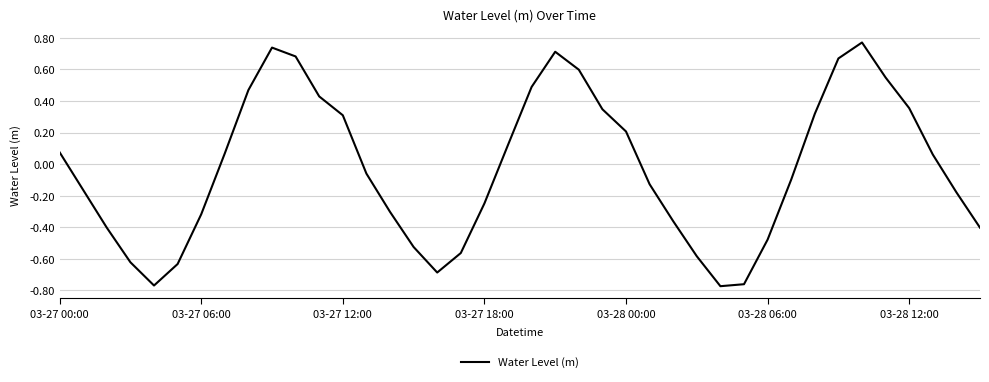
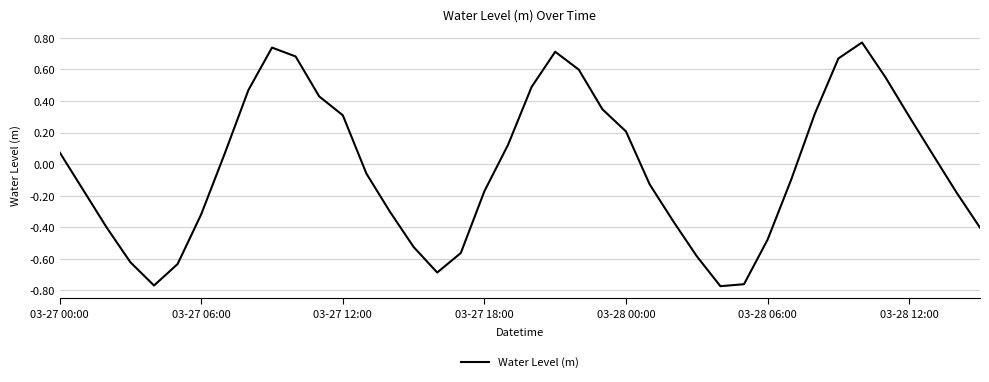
  {
    "03-27 00:00": 0.08,
    "03-27 06:00": -0.32,
    "03-27 12:00": 0.31,
-   "03-27 18:00": -0.25,
+   "03-27 18:00": -0.17,
    "03-28 00:00": 0.21,
    "03-28 06:00": -0.48,
-   "03-28 12:00": 0.35
+   "03-28 12:00": 0.30
  }
